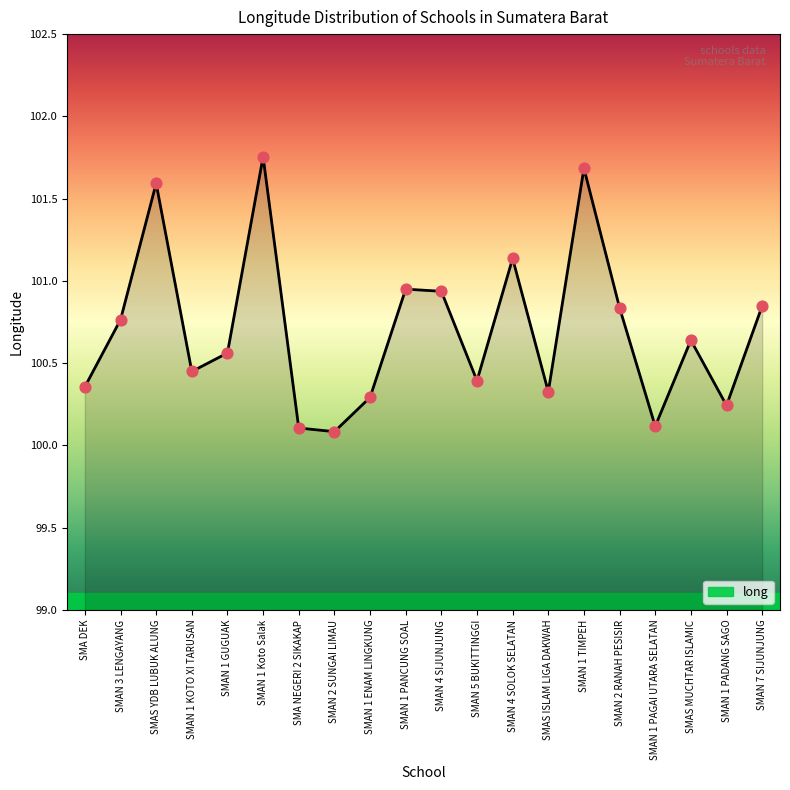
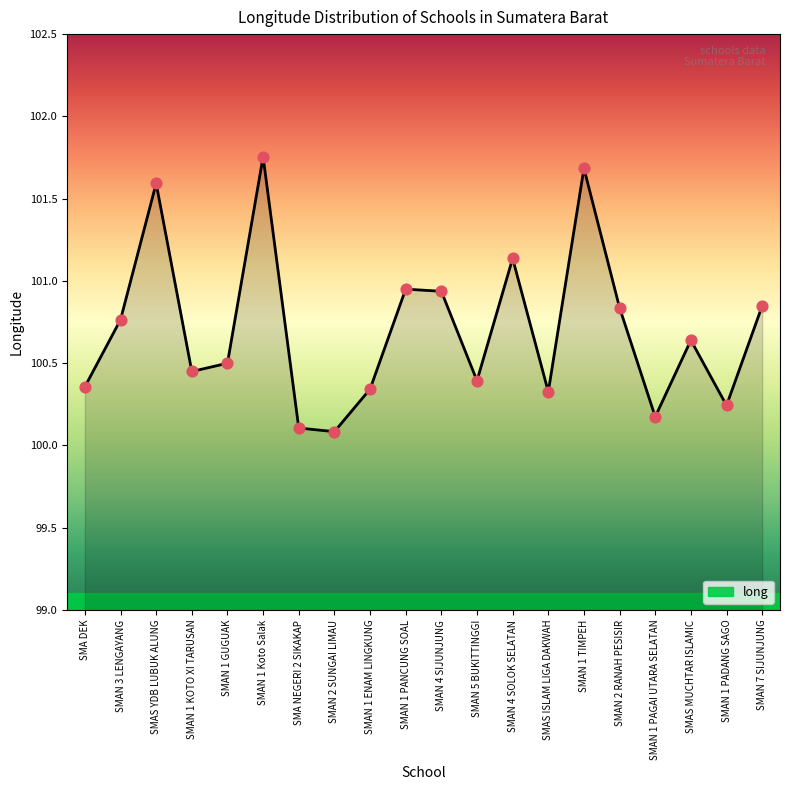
  {
    "SMA DEK": 100.36,
    "SMAN 3 LENGAYANG": 100.76,
    "SMAS YDB LUBUK ALUNG": 101.59,
    "SMAN 1 KOTO XI TARUSAN": 100.45,
-   "SMAN 1 GUGUAK": 100.56,
+   "SMAN 1 GUGUAK": 100.50,
    "SMAN 1 Koto Salak": 101.75,
    "SMA NEGERI 2 SIKAKAP": 100.11,
    "SMAN 2 SUNGAI LIMAU": 100.08,
-   "SMAN 1 ENAM LINGKUNG": 100.29,
+   "SMAN 1 ENAM LINGKUNG": 100.34,
    "SMAN 1 PANCUNG SOAL": 100.95,
    "SMAN 4 SIJUNJUNG": 100.94,
    "SMAN 5 BUKITTINGGI": 100.39,
    "SMAN 4 SOLOK SELATAN": 101.14,
    "SMAS ISLAM LIGA DAKWAH": 100.33,
    "SMAN 1 TIMPEH": 101.68,
    "SMAN 2 RANAH PESISIR": 100.84,
-   "SMAN 1 PAGAI UTARA SELATAN": 100.12,
+   "SMAN 1 PAGAI UTARA SELATAN": 100.17,
    "SMAS MUCHTAR ISLAMIC": 100.64,
    "SMAN 1 PADANG SAGO": 100.24,
    "SMAN 7 SIJUNJUNG": 100.85
  }
